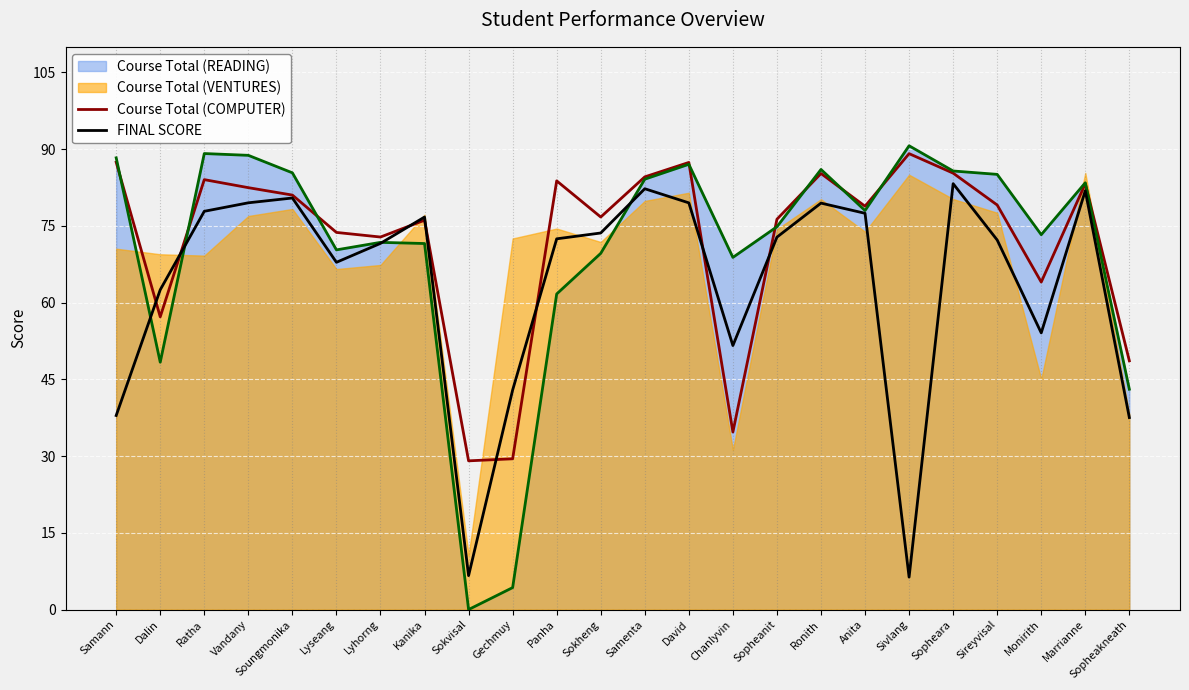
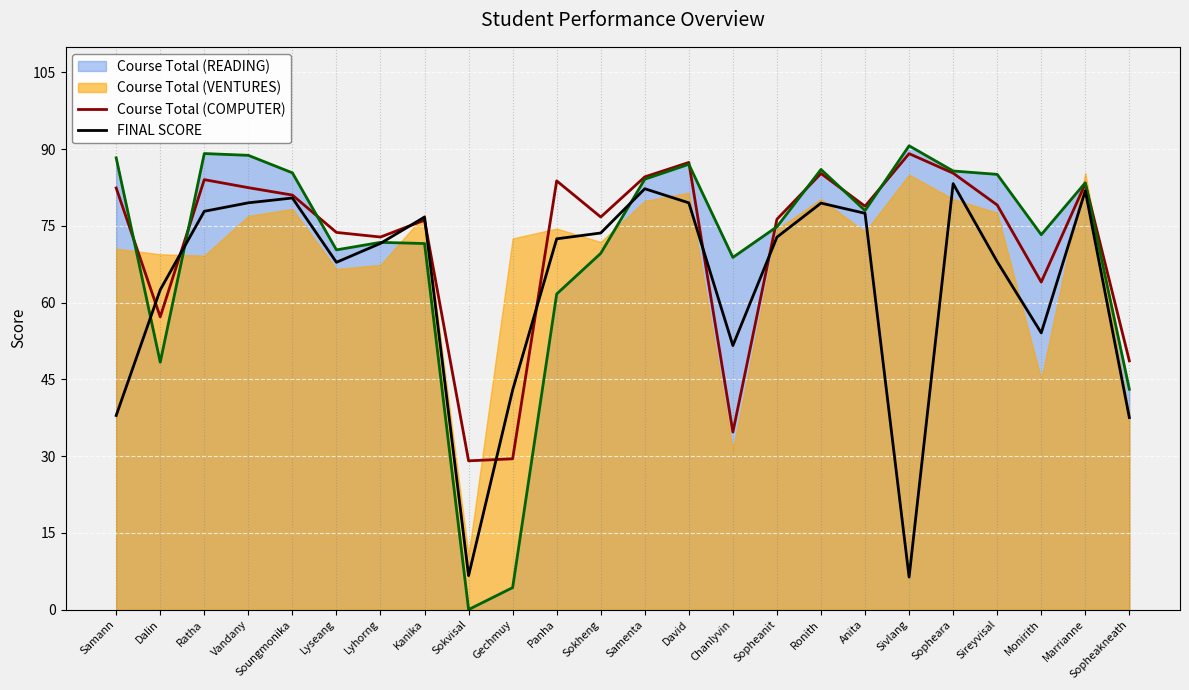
  {
    "Course Total (COMPUTER)": {
-     "Samann": 87,
+     "Samann": 82,
      "Dalin": 57,
      "Ratha": 84,
      "Vandany": 82,
      "Soungmonika": 81,
      "Lyseang": 74,
      "Lyhorng": 73,
      "Kanika": 76,
      "Sokvisal": 29,
      "Gechmuy": 29,
      "Panha": 84,
      "Sokheng": 77,
      "Chanlyvin": 35,
      "Sopheanit": 76,
      "Ronith": 85,
      "Anita": 79,
      "Sivlang": 89,
      "Sireyvisal": 79,
      "Monirith": 64,
      "Sopheakneath": 49
    },
    "Course Total (READING)": {
      "Samann": 88,
      "Dalin": 48,
      "Ratha": 89,
      "Vandany": 89,
      "Soungmonika": 85,
      "Lyseang": 70,
      "Kanika": 72,
      "Sokvisal": 0,
      "Gechmuy": 4,
      "Panha": 62,
      "Sokheng": 70,
      "Chanlyvin": 69,
      "Ronith": 86,
      "Anita": 78,
      "Sivlang": 91,
      "Sireyvisal": 85,
      "Monirith": 73,
      "Sopheakneath": 43
    },
    "Course Total (VENTURES)": {
      "Samann": 71,
      "Dalin": 69,
      "Ratha": 69,
      "Vandany": 77,
      "Soungmonika": 78,
      "Lyseang": 67,
      "Lyhorng": 67,
      "Sokvisal": 11,
      "Gechmuy": 73,
      "Panha": 74,
      "Sokheng": 72,
      "Samenta": 80,
      "David": 81,
      "Chanlyvin": 31,
      "Ronith": 80,
      "Anita": 74,
      "Sivlang": 85,
      "Sopheara": 80,
      "Sireyvisal": 78,
      "Monirith": 45,
      "Marrianne": 85,
      "Sopheakneath": 38
    },
    "FINAL SCORE": {
      "Samann": 38,
      "Dalin": 63,
      "Ratha": 78,
      "Vandany": 80,
      "Soungmonika": 80,
      "Lyseang": 68,
      "Sokvisal": 7,
      "Gechmuy": 43,
      "Panha": 72,
      "Sokheng": 74,
      "Samenta": 82,
      "David": 80,
      "Chanlyvin": 52,
      "Sopheanit": 73,
      "Ronith": 79,
      "Anita": 77,
      "Sivlang": 6,
      "Sopheara": 83,
-     "Sireyvisal": 72,
+     "Sireyvisal": 68,
      "Monirith": 54,
      "Marrianne": 82,
      "Sopheakneath": 38
    }
  }
